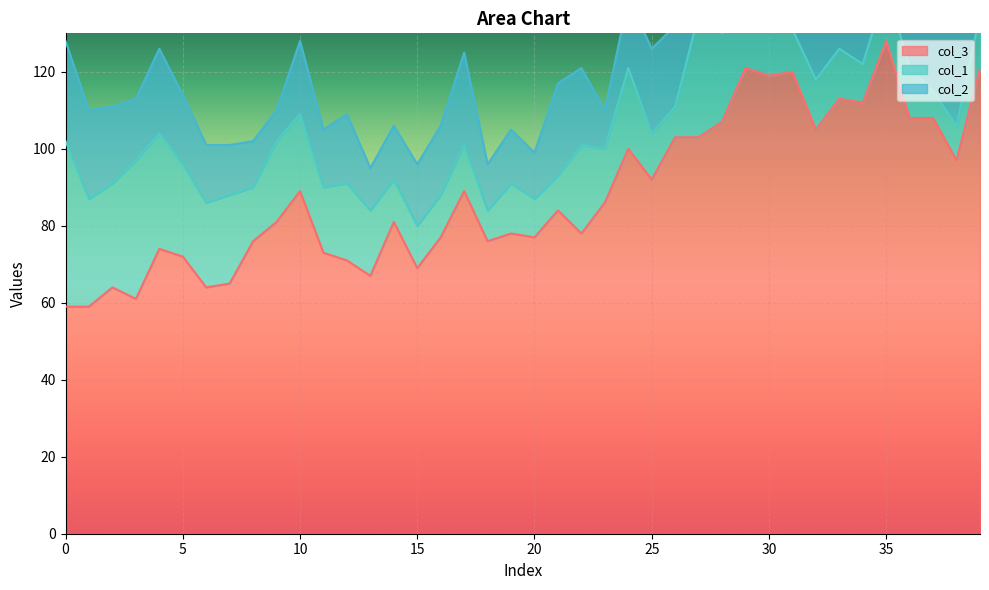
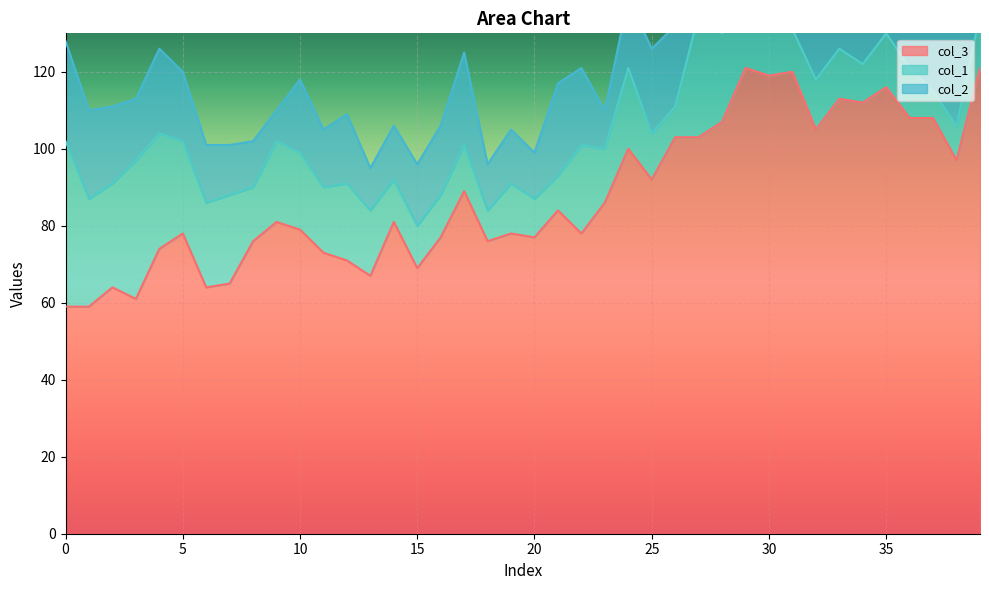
  {
    "col_3": {
      "0": 59,
-     "5": 72,
-     "10": 89,
+     "5": 78,
+     "10": 79,
      "15": 69,
      "20": 77,
      "25": 92,
      "30": 119,
-     "35": 128
+     "35": 116
    }
  }
